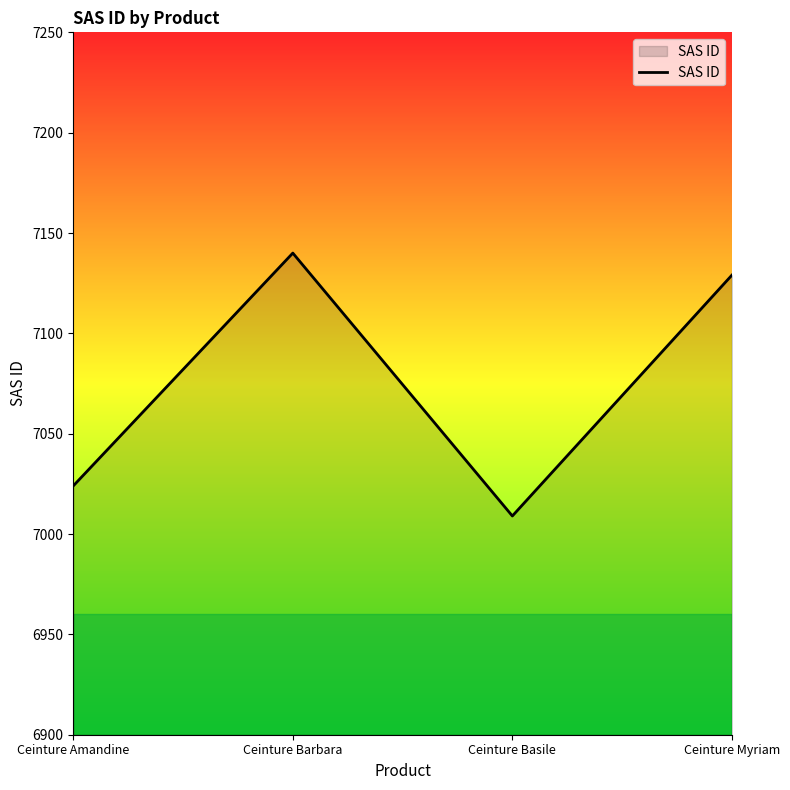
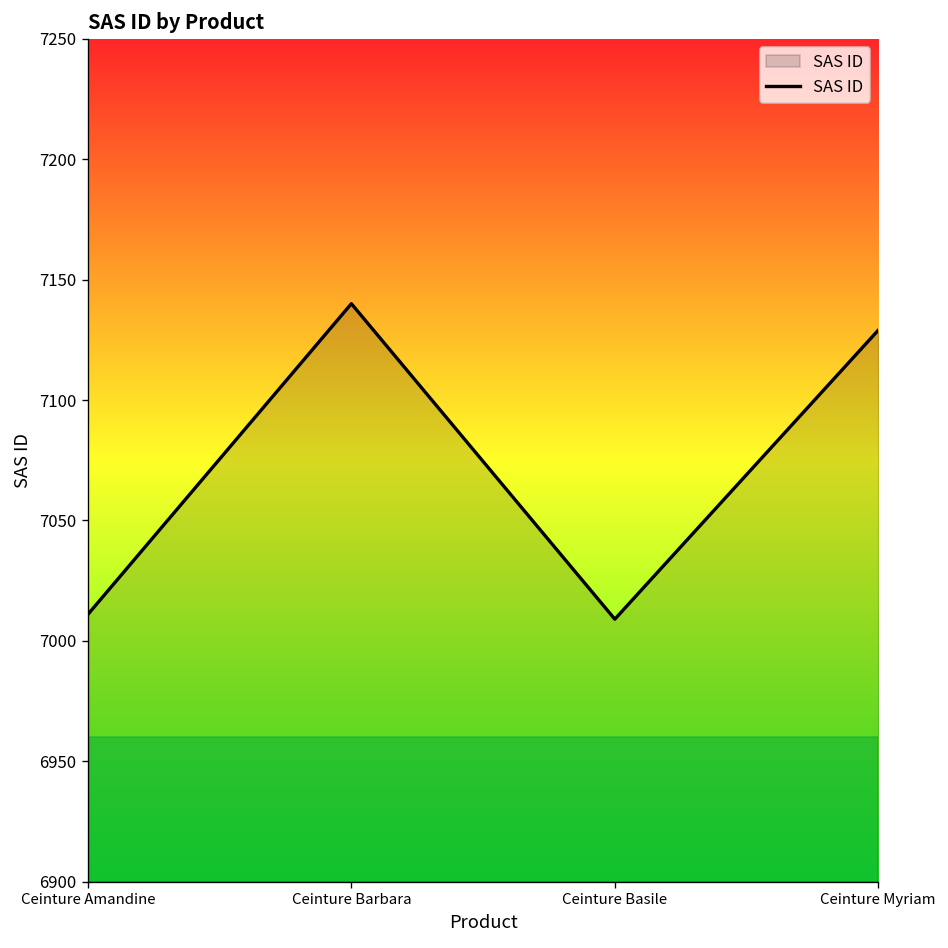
  {
-   "Ceinture Amandine": 7024,
+   "Ceinture Amandine": 7011,
    "Ceinture Barbara": 7140,
    "Ceinture Basile": 7009,
    "Ceinture Myriam": 7129
  }
